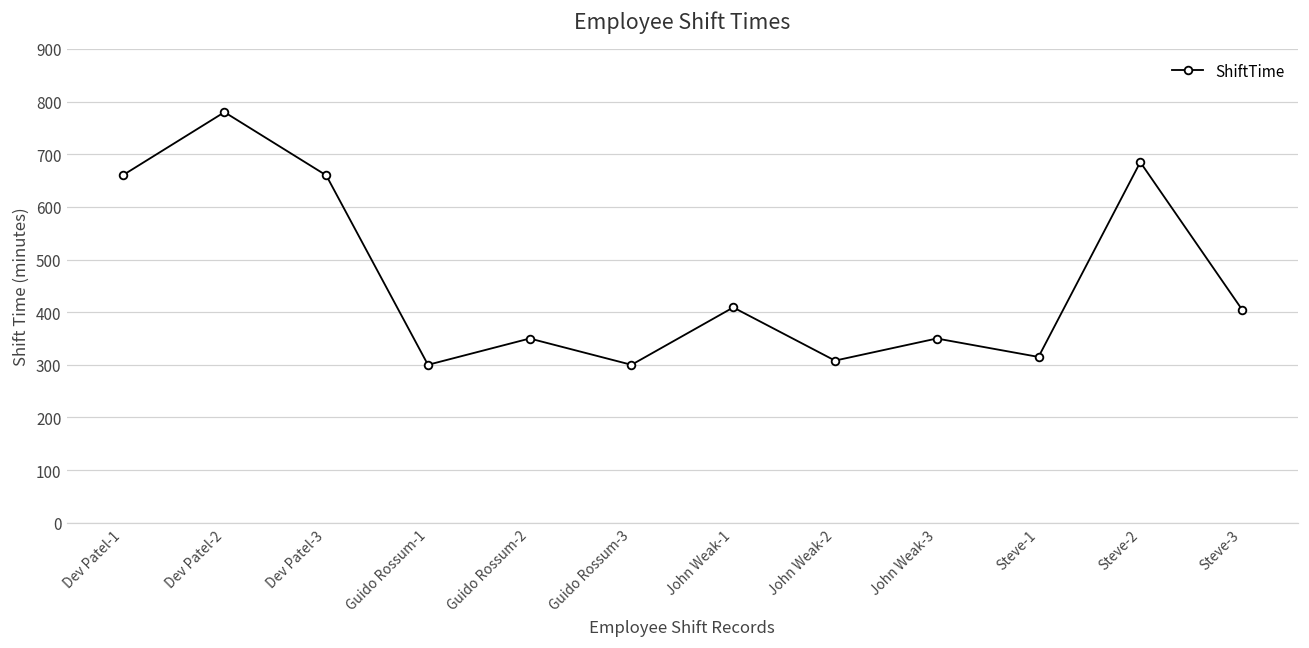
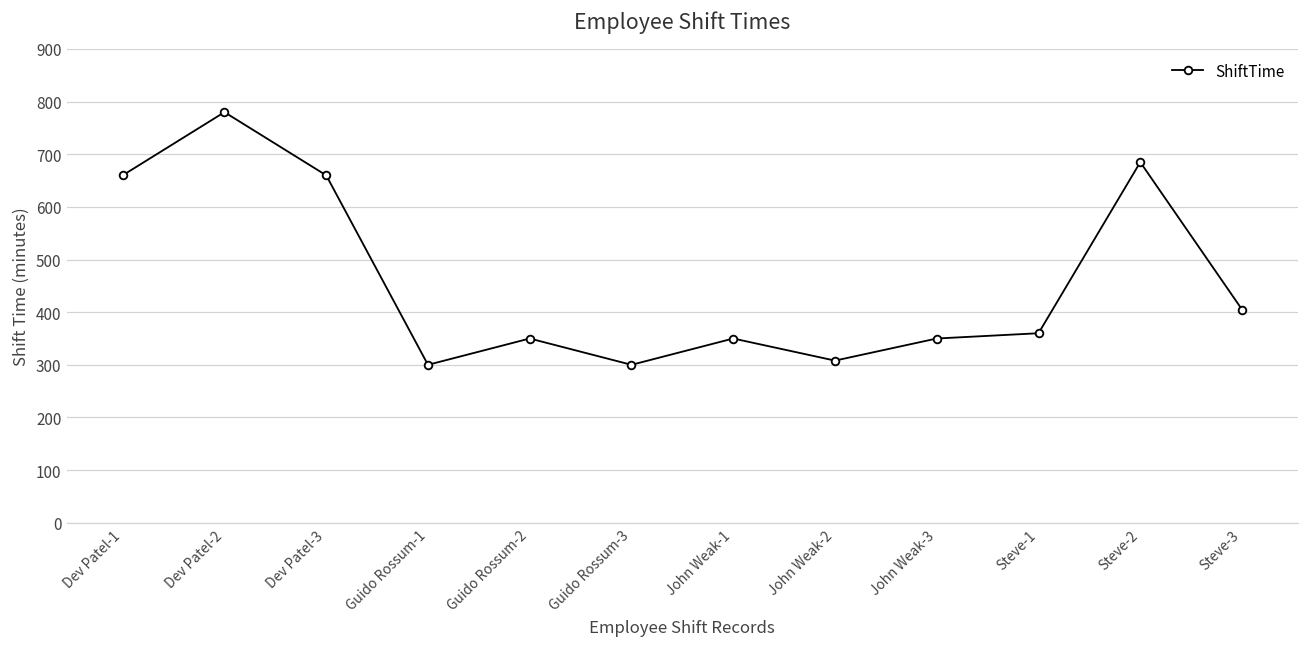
  {
    "Dev Patel-1": 660,
    "Dev Patel-2": 780,
    "Dev Patel-3": 660,
    "Guido Rossum-1": 300,
    "Guido Rossum-2": 350,
    "Guido Rossum-3": 300,
-   "John Weak-1": 410,
+   "John Weak-1": 350,
    "John Weak-2": 310,
    "John Weak-3": 350,
-   "Steve-1": 320,
+   "Steve-1": 360,
    "Steve-2": 690,
    "Steve-3": 410
  }
